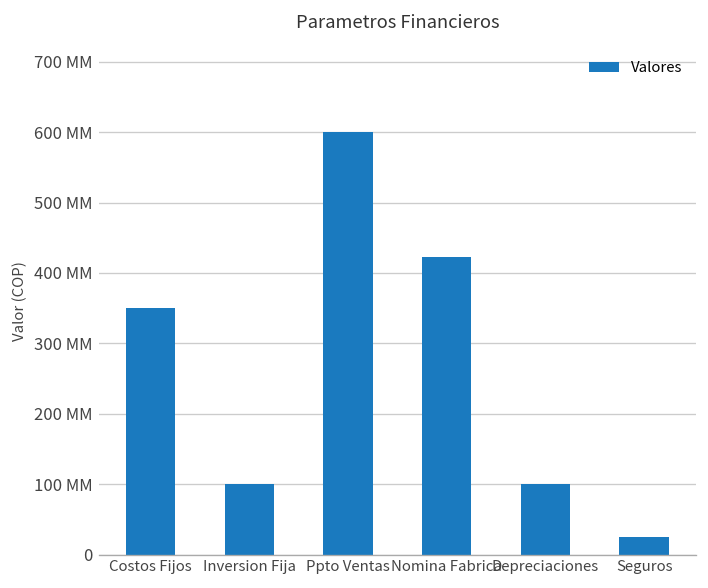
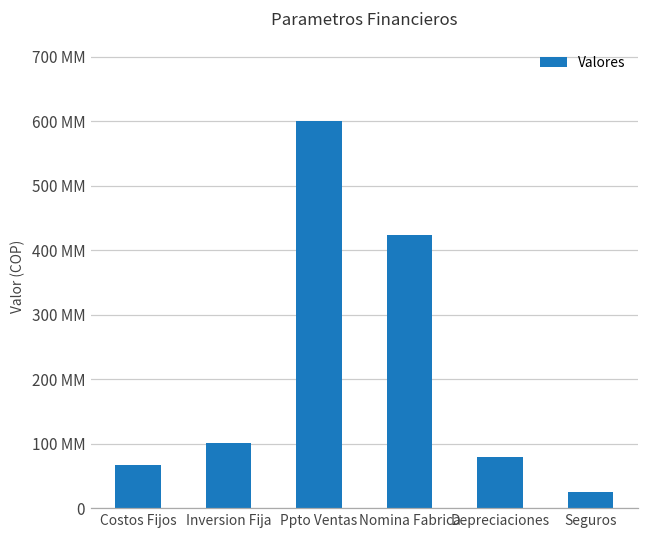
  {
-   "Costos Fijos": "350 MM",
+   "Costos Fijos": "70 MM",
    "Inversion Fija": "100 MM",
    "Ppto Ventas": "600 MM",
    "Nomina Fabrica": "420 MM",
-   "Depreciaciones": "100 MM",
+   "Depreciaciones": "80 MM",
    "Seguros": "30 MM"
  }
